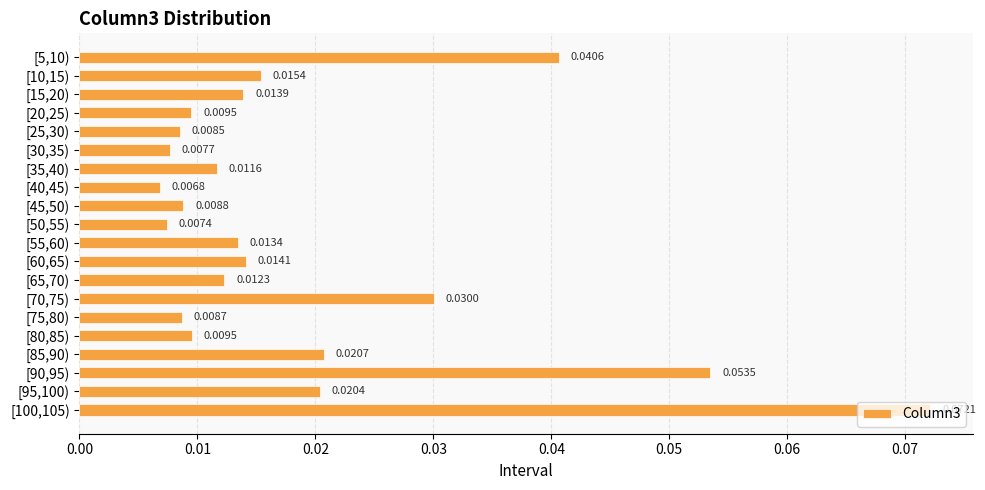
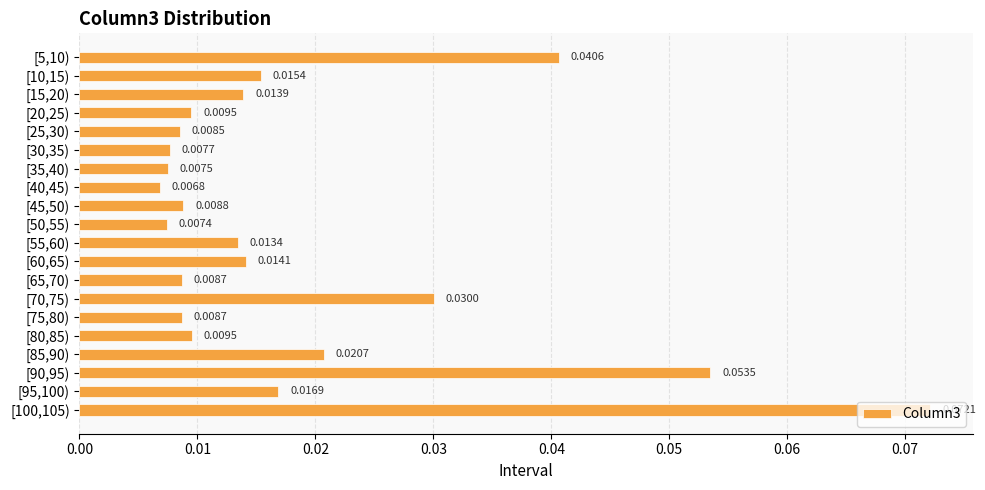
  {
    "[5,10)": 0.0406,
    "[10,15)": 0.0154,
    "[15,20)": 0.0139,
    "[20,25)": 0.0095,
    "[25,30)": 0.0085,
    "[30,35)": 0.0077,
-   "[35,40)": 0.0116,
+   "[35,40)": 0.0075,
    "[40,45)": 0.0068,
    "[45,50)": 0.0088,
    "[50,55)": 0.0074,
    "[55,60)": 0.0134,
    "[60,65)": 0.0141,
-   "[65,70)": 0.0123,
+   "[65,70)": 0.0087,
    "[70,75)": 0.0300,
    "[75,80)": 0.0087,
    "[80,85)": 0.0095,
    "[85,90)": 0.0207,
    "[90,95)": 0.0535,
-   "[95,100)": 0.0204
+   "[95,100)": 0.0169
  }
